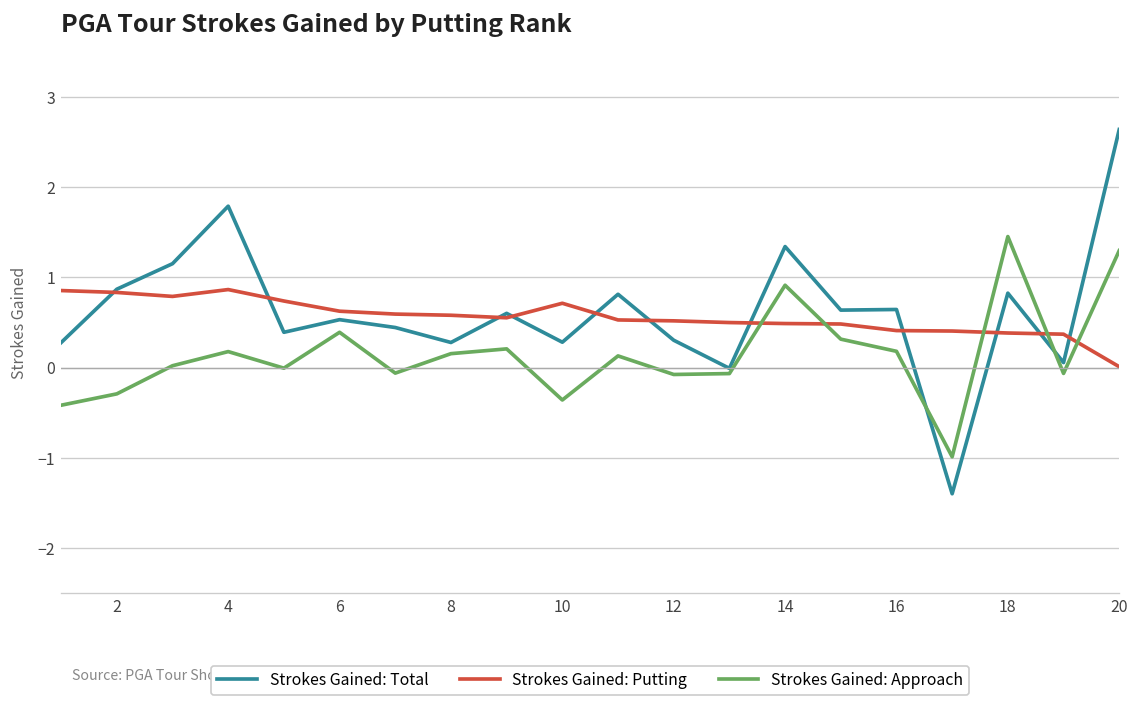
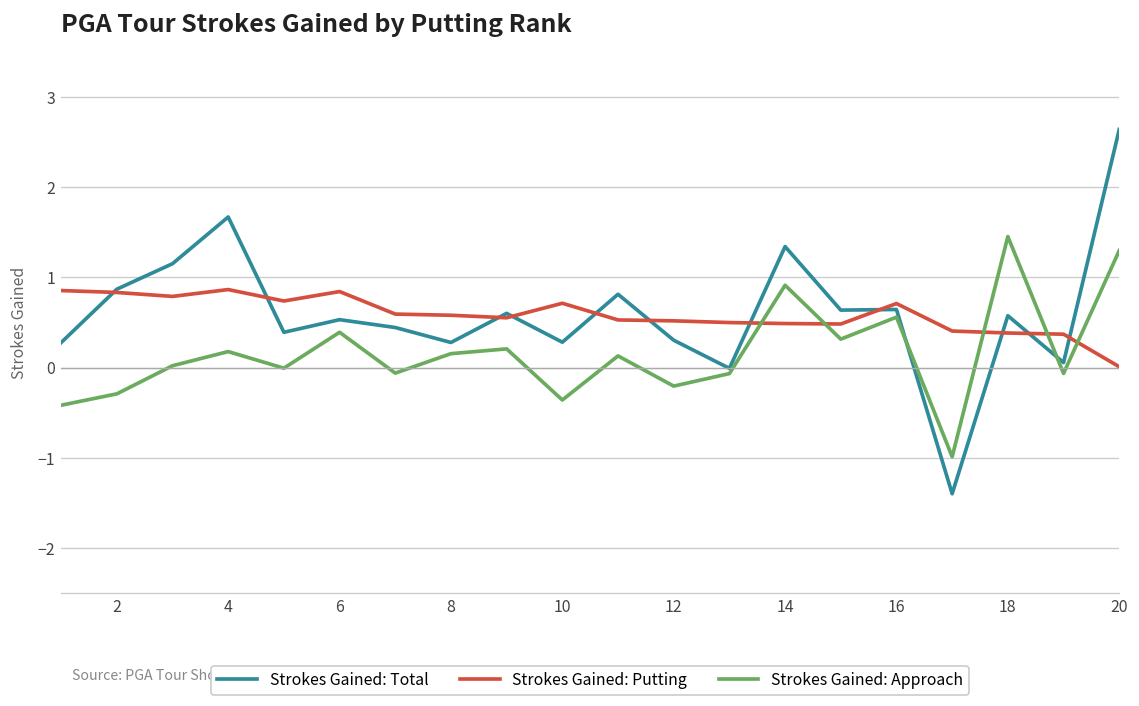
  {
    "Strokes Gained: Total": {
      "2": 0.9,
-     "4": 1.8,
+     "4": 1.7,
      "6": 0.5,
      "8": 0.3,
      "10": 0.3,
      "12": 0.3,
      "14": 1.3,
      "16": 0.6,
-     "18": 0.8,
+     "18": 0.6,
      "20": 2.6
    },
    "Strokes Gained: Putting": {
      "2": 0.8,
      "4": 0.9,
-     "6": 0.6,
+     "6": 0.8,
      "8": 0.6,
      "10": 0.7,
      "12": 0.5,
      "14": 0.5,
-     "16": 0.4,
+     "16": 0.7,
      "18": 0.4,
      "20": 0.0
    },
    "Strokes Gained: Approach": {
      "2": -0.3,
      "4": 0.2,
      "6": 0.4,
      "8": 0.2,
      "10": -0.4,
-     "12": -0.1,
+     "12": -0.2,
      "14": 0.9,
-     "16": 0.2,
+     "16": 0.6,
      "18": 1.5,
      "20": 1.3
    }
  }
